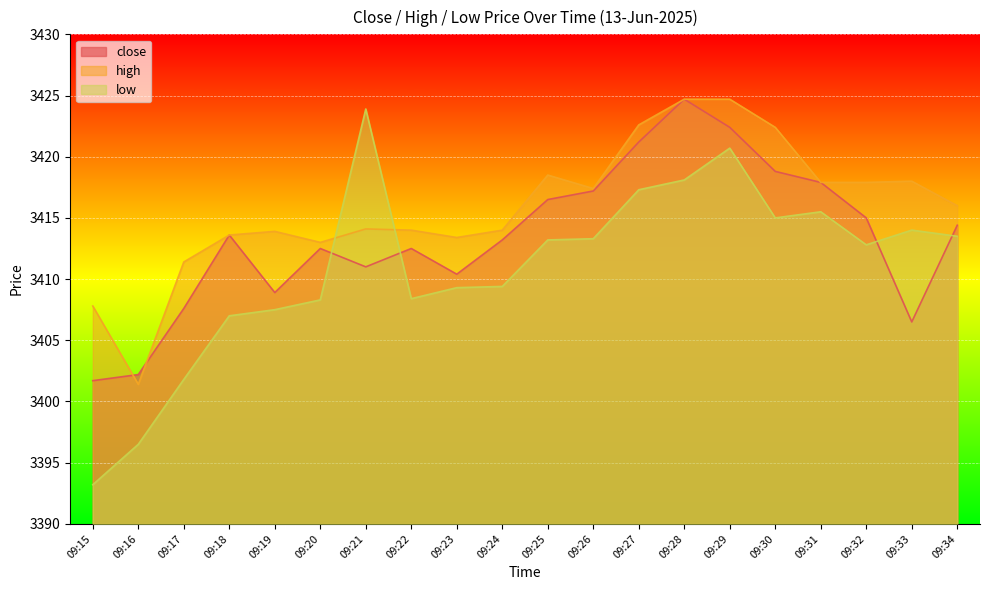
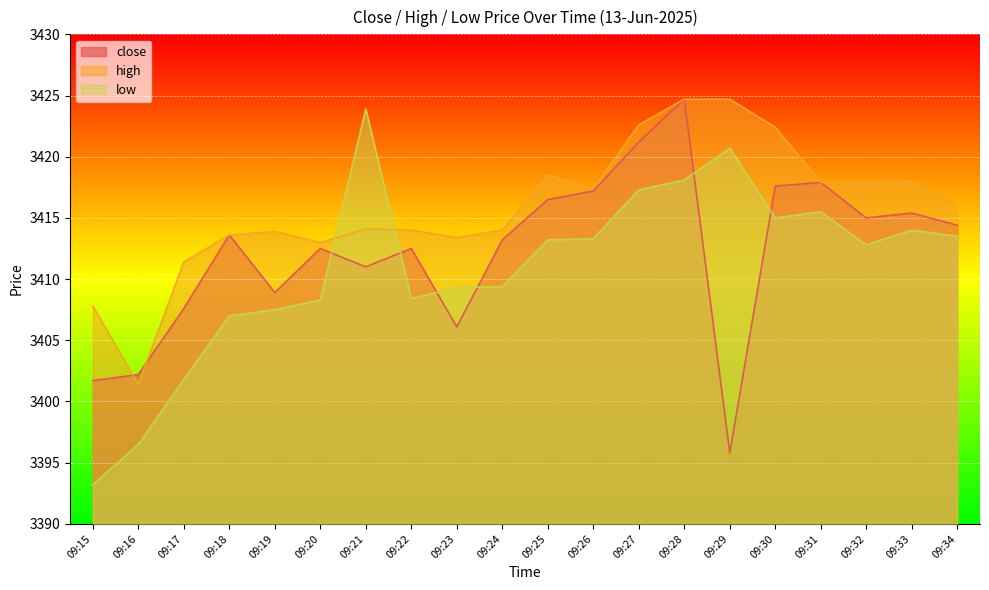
  {
    "close": {
      "09:15": 3401.7,
      "09:16": 3402.2,
      "09:17": 3407.6,
      "09:19": 3408.9,
      "09:20": 3412.5,
      "09:21": 3411.0,
      "09:22": 3412.5,
-     "09:23": 3410.4,
+     "09:23": 3406.1,
      "09:24": 3413.2,
      "09:25": 3416.5,
      "09:27": 3421.2,
-     "09:29": 3422.4,
-     "09:30": 3418.8,
+     "09:29": 3395.8,
+     "09:30": 3417.6,
      "09:32": 3415.0,
-     "09:33": 3406.5,
+     "09:33": 3415.4,
      "09:34": 3414.4
    },
    "high": {
      "09:15": 3407.8,
      "09:16": 3401.4,
      "09:17": 3411.4,
      "09:19": 3413.9,
      "09:20": 3413.0,
      "09:21": 3414.1,
      "09:22": 3414.0,
      "09:23": 3413.4,
      "09:24": 3414.0,
      "09:25": 3418.5,
      "09:27": 3422.6,
      "09:29": 3424.7,
      "09:30": 3422.4,
      "09:32": 3417.9,
      "09:33": 3418.0,
      "09:34": 3416.0
    },
    "low": {
      "09:15": 3393.2,
      "09:16": 3396.5,
      "09:17": 3401.8,
      "09:18": 3407.0,
      "09:19": 3407.5,
      "09:20": 3408.3,
      "09:21": 3423.9,
      "09:22": 3408.4,
      "09:23": 3409.3,
      "09:24": 3409.4,
      "09:25": 3413.2,
      "09:26": 3413.3,
      "09:27": 3417.3,
      "09:28": 3418.1,
      "09:29": 3420.7,
      "09:30": 3415.0,
      "09:31": 3415.5,
      "09:32": 3412.8,
      "09:33": 3414.0,
      "09:34": 3413.5
    }
  }
